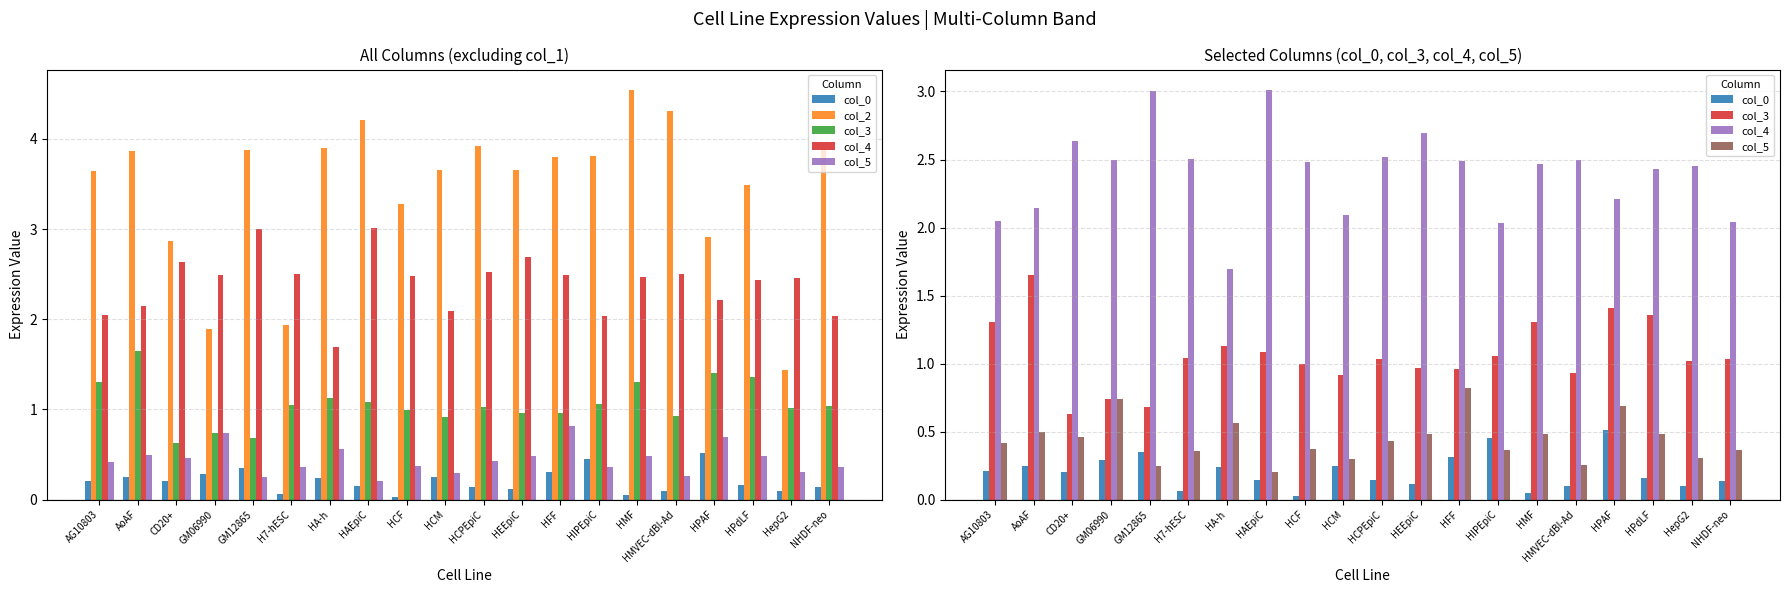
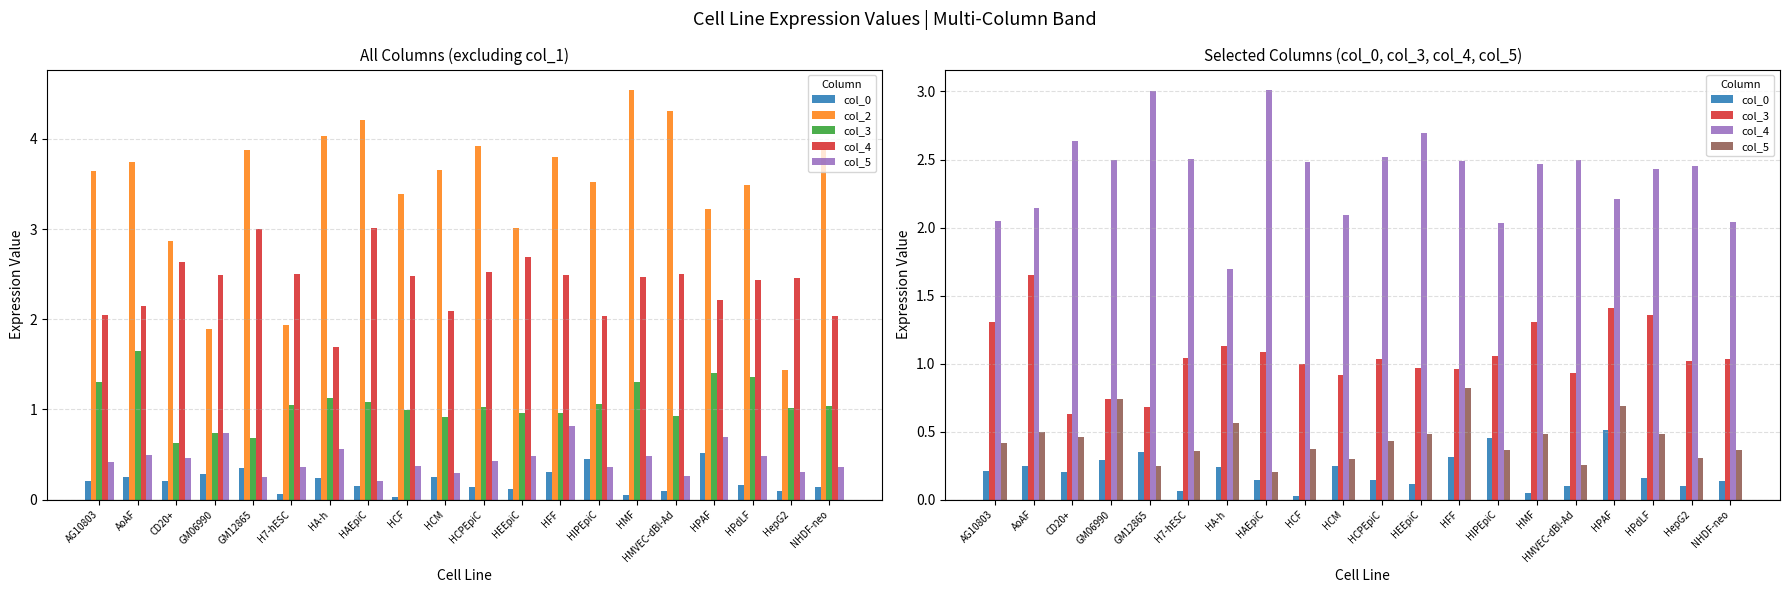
  {
    "All Columns (excluding col_1)": {
      "col_0": {
        "AG10803": 0.2,
        "AoAF": 0.2,
        "CD20+": 0.2,
        "GM06990": 0.3,
        "GM12865": 0.4,
        "H7-hESC": 0.1,
        "HA-h": 0.2,
        "HAEpiC": 0.1,
        "HCF": 0.0,
        "HCM": 0.2,
        "HCPEpiC": 0.1,
        "HEEpiC": 0.1,
        "HFF": 0.3,
        "HIPEpiC": 0.5,
        "HMF": 0.1,
        "HMVEC-dBl-Ad": 0.1,
        "HPAF": 0.5,
        "HPdLF": 0.2,
        "HepG2": 0.1,
        "NHDF-neo": 0.1
      },
      "col_2": {
        "AG10803": 3.6,
-       "AoAF": 3.9,
+       "AoAF": 3.7,
        "CD20+": 2.9,
        "GM06990": 1.9,
        "GM12865": 3.9,
        "H7-hESC": 1.9,
-       "HA-h": 3.9,
+       "HA-h": 4.0,
        "HAEpiC": 4.2,
-       "HCF": 3.3,
+       "HCF": 3.4,
        "HCM": 3.7,
        "HCPEpiC": 3.9,
-       "HEEpiC": 3.7,
+       "HEEpiC": 3.0,
        "HFF": 3.8,
-       "HIPEpiC": 3.8,
+       "HIPEpiC": 3.5,
        "HMF": 4.5,
        "HMVEC-dBl-Ad": 4.3,
-       "HPAF": 2.9,
+       "HPAF": 3.2,
        "HPdLF": 3.5,
        "HepG2": 1.4
      }
    },
    "Selected Columns (col_0, col_3, col_4, col_5)": {
      "col_0": {
        "AG10803": 0.21,
        "AoAF": 0.25,
        "CD20+": 0.20,
        "GM06990": 0.29,
        "GM12865": 0.35,
        "H7-hESC": 0.06,
        "HA-h": 0.24,
        "HAEpiC": 0.15,
        "HCF": 0.03,
        "HCM": 0.25,
        "HCPEpiC": 0.14,
        "HEEpiC": 0.11,
        "HFF": 0.31,
        "HIPEpiC": 0.45,
        "HMF": 0.05,
        "HMVEC-dBl-Ad": 0.10,
        "HPAF": 0.51,
        "HPdLF": 0.16,
        "HepG2": 0.10,
        "NHDF-neo": 0.14
      },
      "col_3": {
        "AG10803": 1.30,
        "AoAF": 1.65,
        "CD20+": 0.63,
        "GM06990": 0.74,
        "GM12865": 0.68,
        "H7-hESC": 1.04,
        "HA-h": 1.13,
        "HAEpiC": 1.08,
        "HCF": 1.00,
        "HCM": 0.91,
        "HCPEpiC": 1.03,
        "HEEpiC": 0.96,
        "HFF": 0.96,
        "HIPEpiC": 1.06,
        "HMF": 1.31,
        "HMVEC-dBl-Ad": 0.93,
        "HPAF": 1.41,
        "HPdLF": 1.36,
        "HepG2": 1.02,
        "NHDF-neo": 1.03
      },
      "col_4": {
        "AG10803": 2.05,
        "AoAF": 2.15,
        "CD20+": 2.63,
        "GM06990": 2.49,
        "GM12865": 3.01,
        "H7-hESC": 2.51,
        "HA-h": 1.70,
        "HAEpiC": 3.01,
        "HCF": 2.48,
        "HCM": 2.09,
        "HCPEpiC": 2.52,
        "HEEpiC": 2.69,
        "HFF": 2.49,
        "HIPEpiC": 2.03,
        "HMF": 2.47,
        "HMVEC-dBl-Ad": 2.50,
        "HPAF": 2.21,
        "HPdLF": 2.43,
        "HepG2": 2.45,
        "NHDF-neo": 2.04
      },
      "col_5": {
        "AG10803": 0.42,
        "AoAF": 0.50,
        "CD20+": 0.46,
        "GM06990": 0.74,
        "GM12865": 0.25,
        "H7-hESC": 0.36,
        "HA-h": 0.57,
        "HAEpiC": 0.20,
        "HCF": 0.37,
        "HCM": 0.29,
        "HCPEpiC": 0.43,
        "HEEpiC": 0.48,
        "HFF": 0.82,
        "HIPEpiC": 0.36,
        "HMF": 0.48,
        "HMVEC-dBl-Ad": 0.26,
        "HPAF": 0.69,
        "HPdLF": 0.48,
        "HepG2": 0.30,
        "NHDF-neo": 0.36
      }
    }
  }
